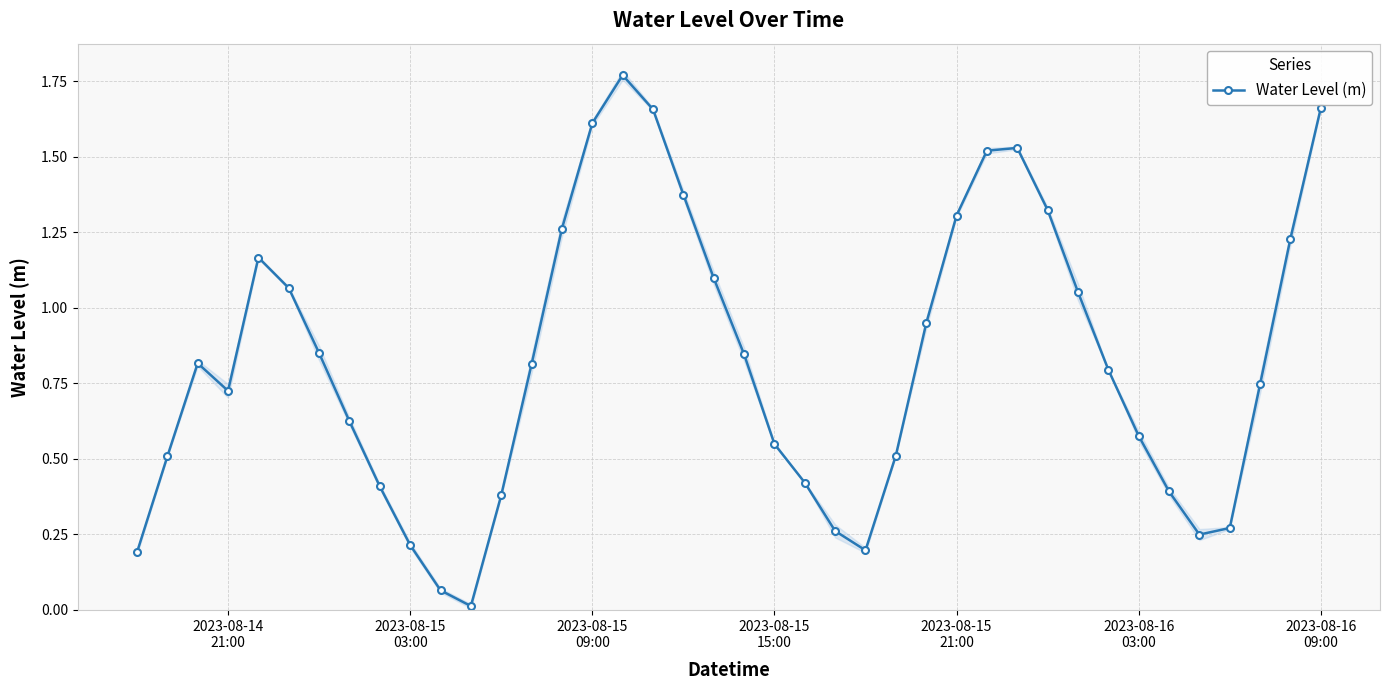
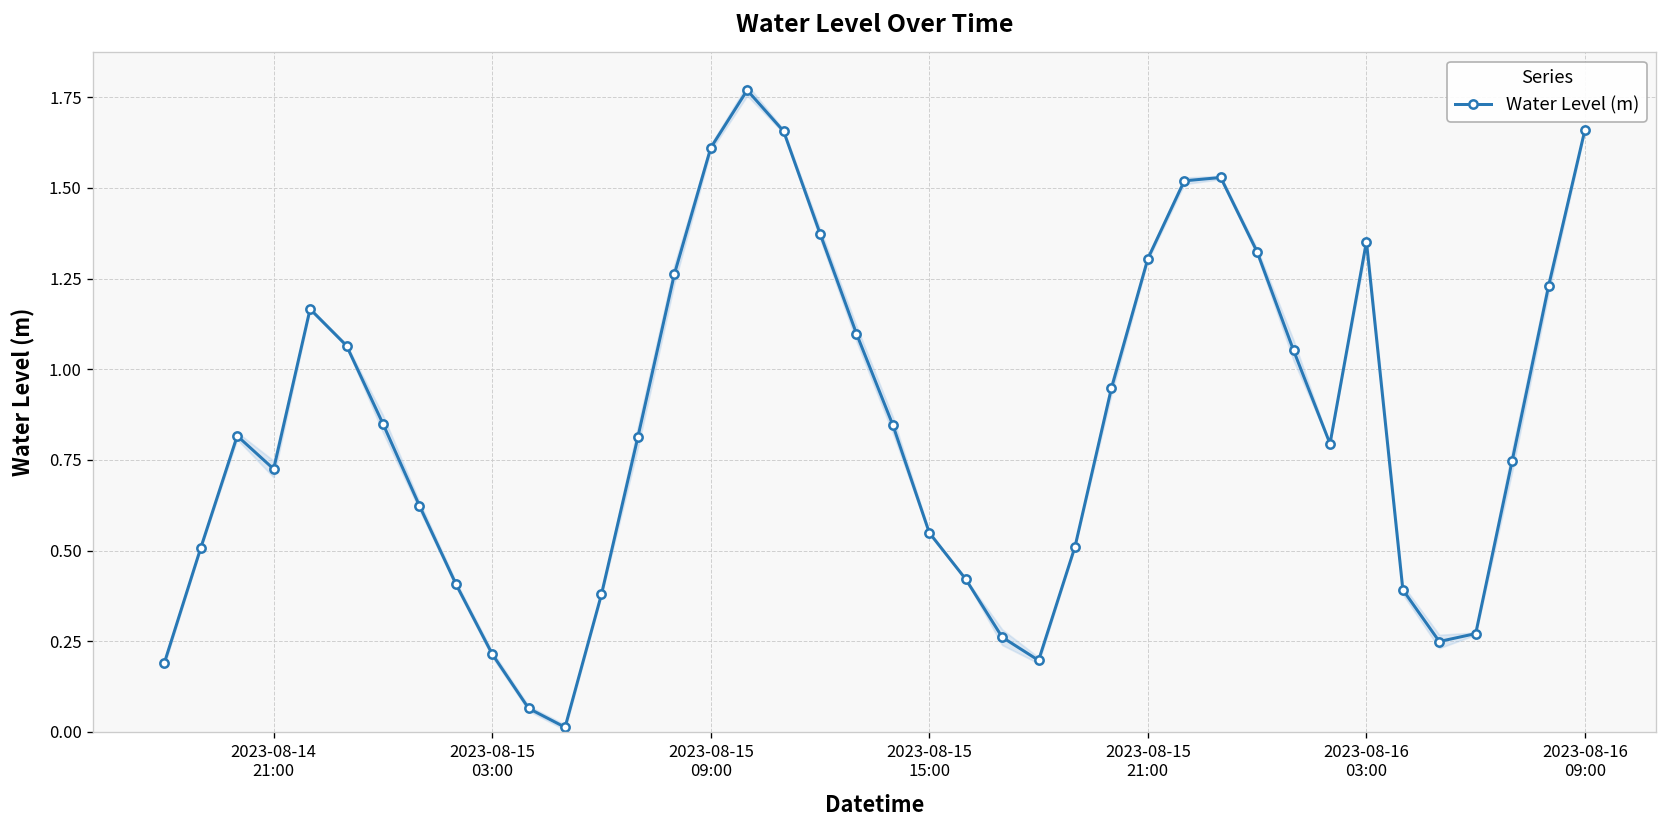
  {
    "Water Level (m)": {
      "2023-08-14 21:00": 0.73,
      "2023-08-15 09:00": 1.61,
-     "2023-08-16 03:00": 0.58
+     "2023-08-16 03:00": 1.35
    }
  }
